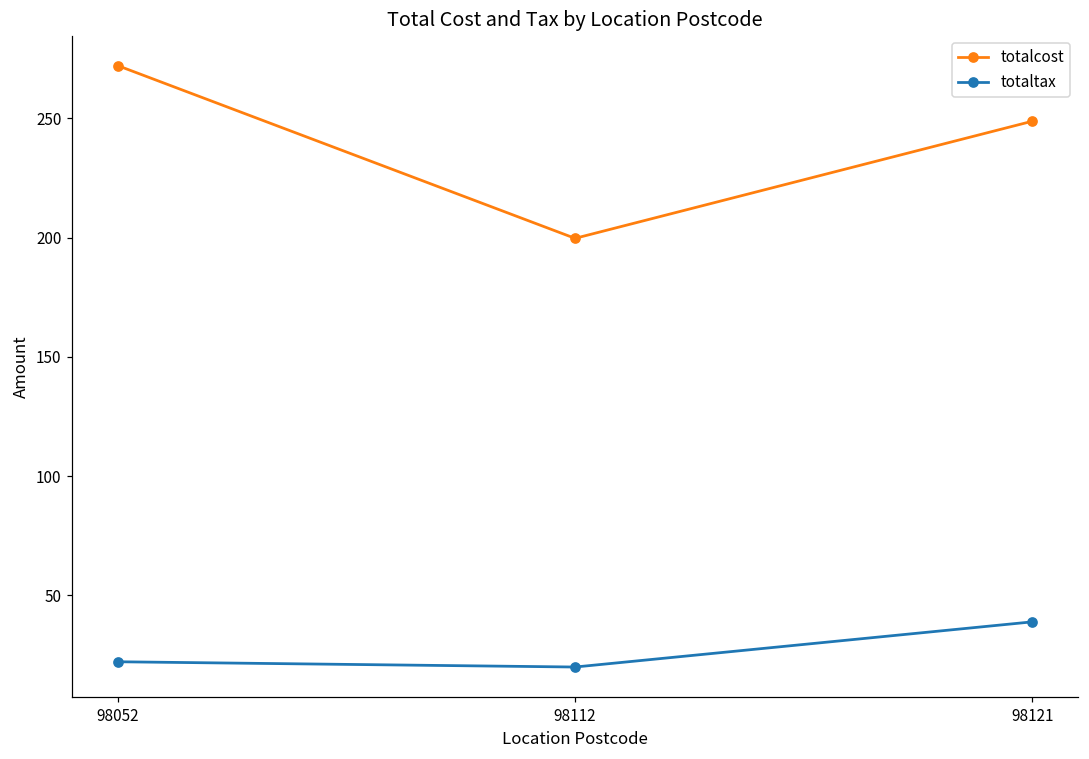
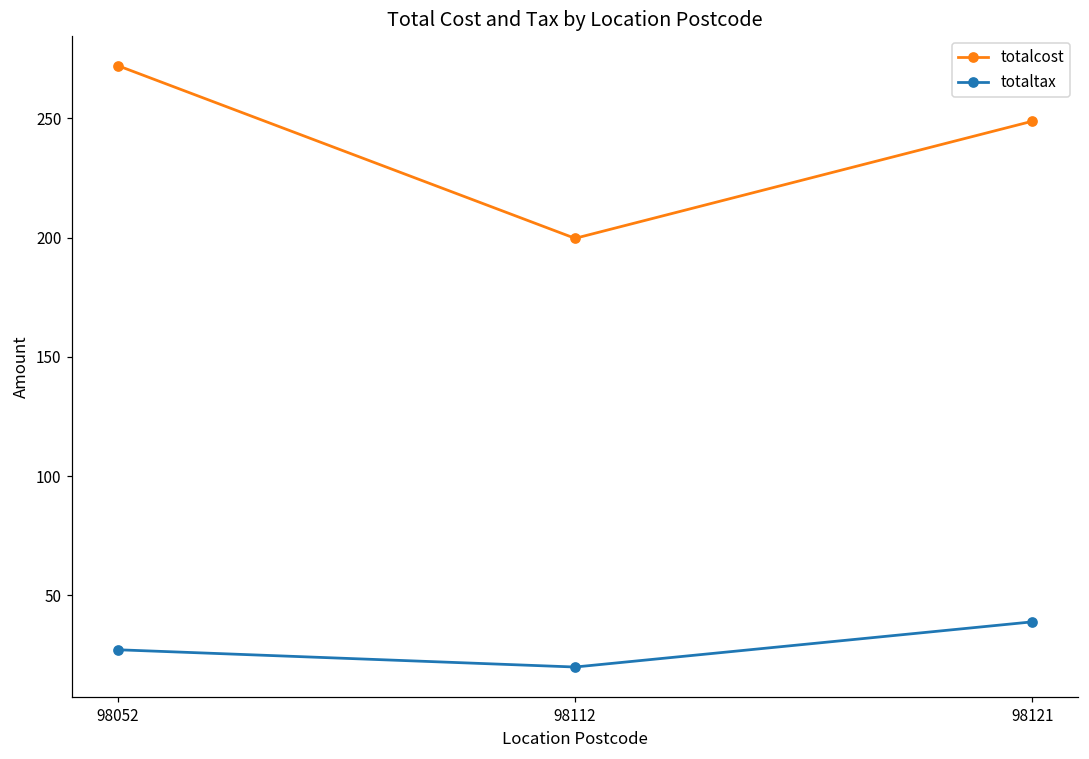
  {
    "totalcost": {
      "98052": 272,
      "98112": 200,
      "98121": 249
    },
    "totaltax": {
-     "98052": 22,
+     "98052": 27,
      "98112": 20,
      "98121": 39
    }
  }
